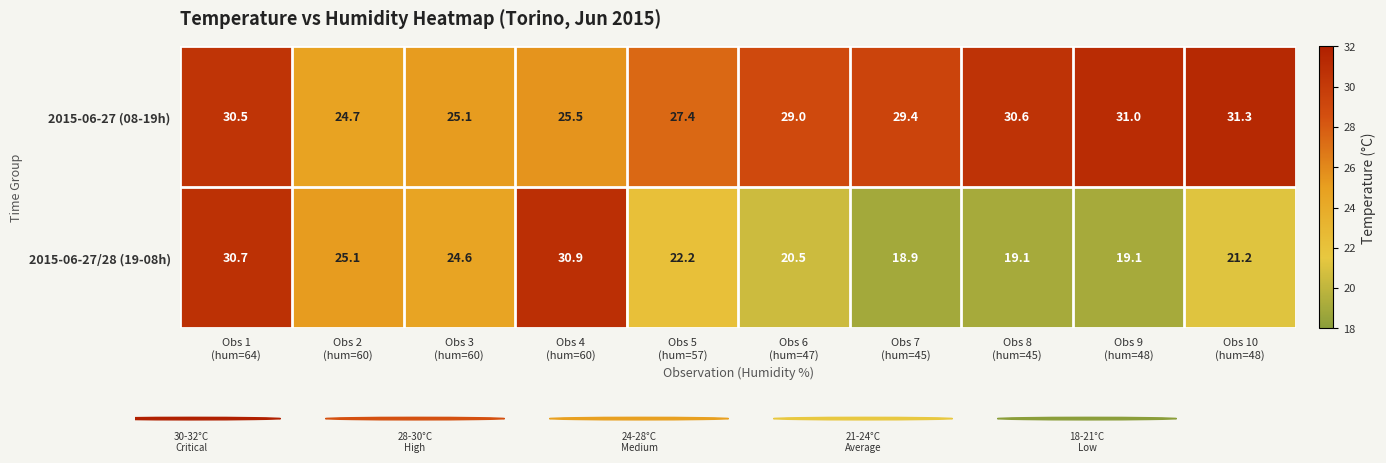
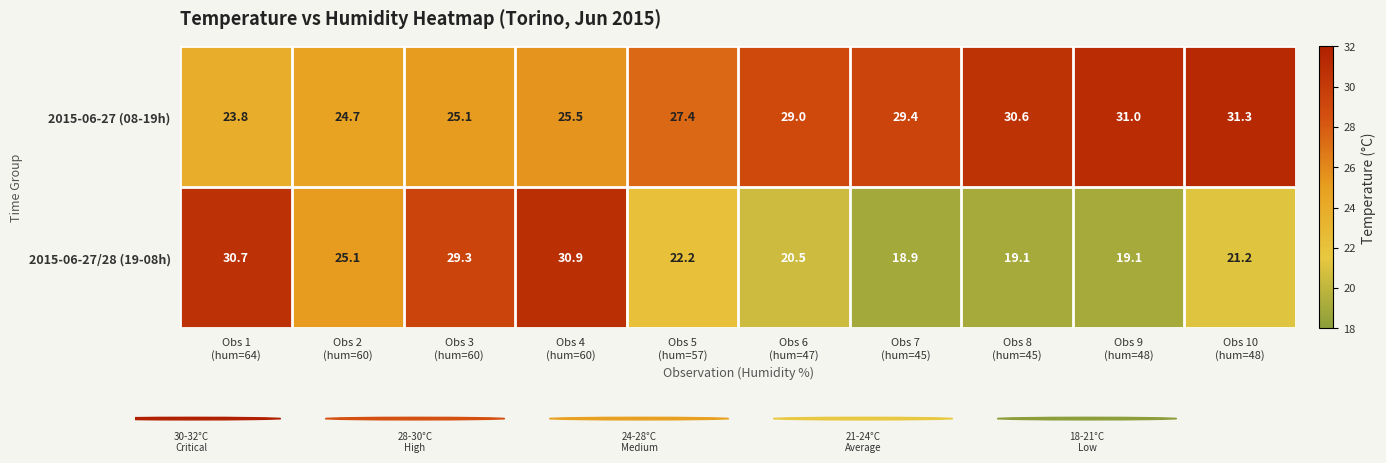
  {
    "2015-06-27 (08-19h)": {
-     "Obs 1 (hum=64)": 30.5,
+     "Obs 1 (hum=64)": 23.8,
      "Obs 2 (hum=60)": 24.7,
      "Obs 3 (hum=60)": 25.1,
      "Obs 4 (hum=60)": 25.5,
      "Obs 5 (hum=57)": 27.4,
      "Obs 6 (hum=47)": 29.0,
      "Obs 7 (hum=45)": 29.4,
      "Obs 8 (hum=45)": 30.6,
      "Obs 9 (hum=48)": 31.0,
      "Obs 10 (hum=48)": 31.3
    },
    "2015-06-27/28 (19-08h)": {
      "Obs 1 (hum=64)": 30.7,
      "Obs 2 (hum=60)": 25.1,
-     "Obs 3 (hum=60)": 24.6,
+     "Obs 3 (hum=60)": 29.3,
      "Obs 4 (hum=60)": 30.9,
      "Obs 5 (hum=57)": 22.2,
      "Obs 6 (hum=47)": 20.5,
      "Obs 7 (hum=45)": 18.9,
      "Obs 8 (hum=45)": 19.1,
      "Obs 9 (hum=48)": 19.1,
      "Obs 10 (hum=48)": 21.2
    }
  }
